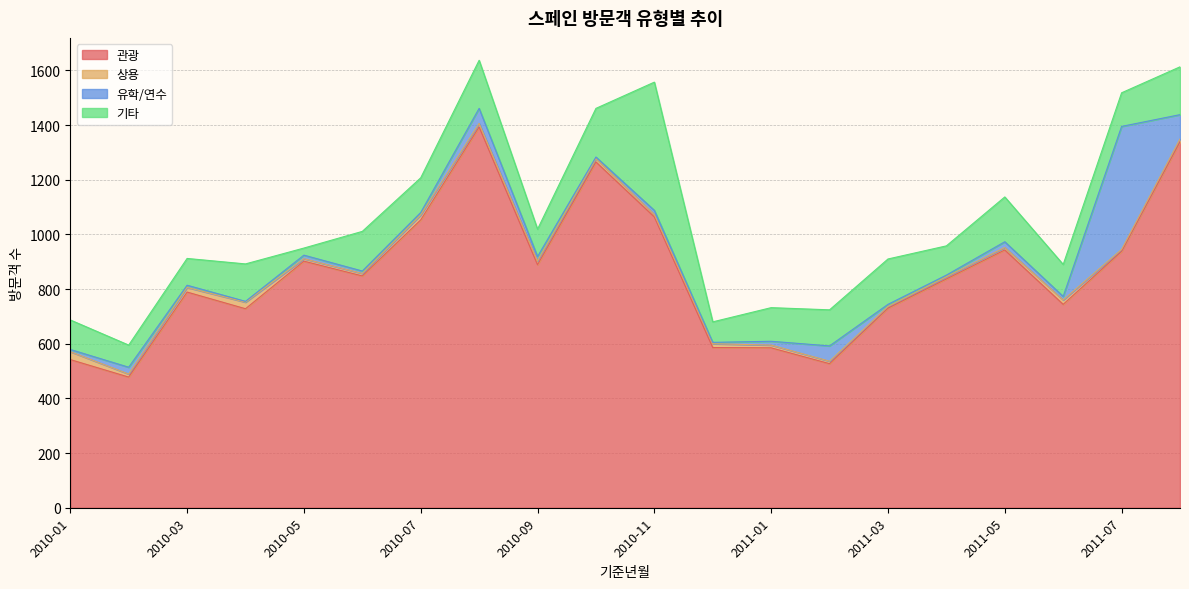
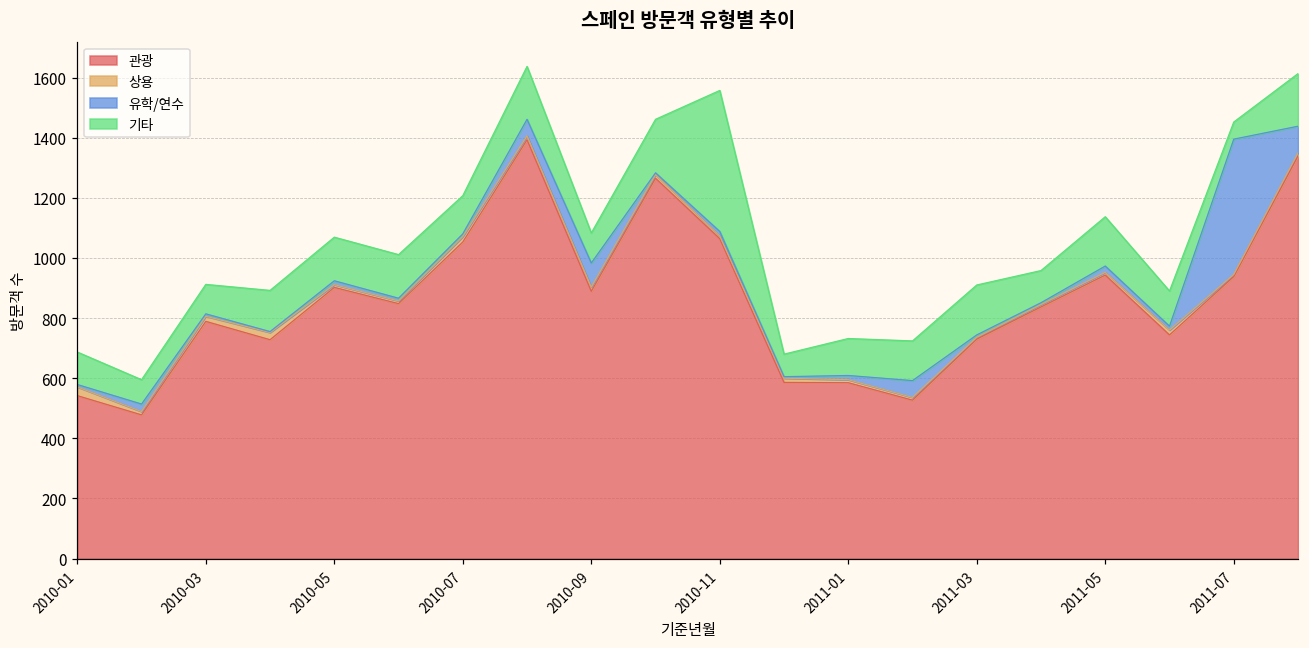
  {
    "관광": {
      "2010-01": 540,
      "2010-03": 790,
      "2010-07": 1050,
      "2010-09": 890,
      "2011-01": 590
    },
    "상용": {
      "2010-09": 10,
      "2011-01": 10
    },
    "유학/연수": {
      "2010-05": 10,
-     "2010-09": 20,
+     "2010-09": 80,
      "2010-11": 20,
      "2011-01": 10,
      "2011-05": 20,
      "2011-07": 450
    },
    "기타": {
      "2010-01": 110,
      "2010-03": 100,
-     "2010-05": 30,
+     "2010-05": 150,
      "2010-07": 130,
      "2010-09": 100,
      "2010-11": 470,
      "2011-01": 120,
      "2011-03": 170,
      "2011-05": 160,
-     "2011-07": 120
+     "2011-07": 60
    }
  }
